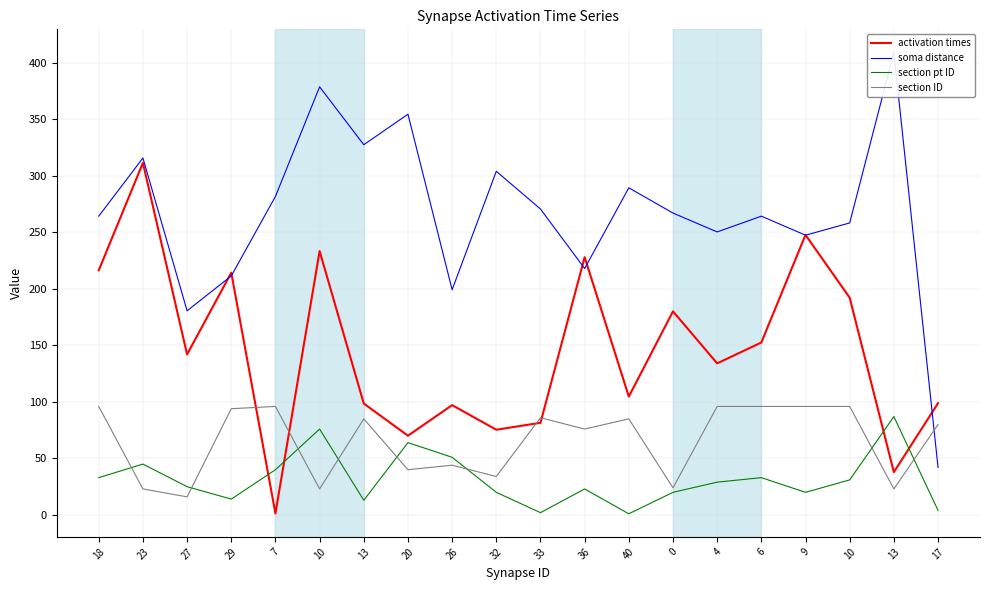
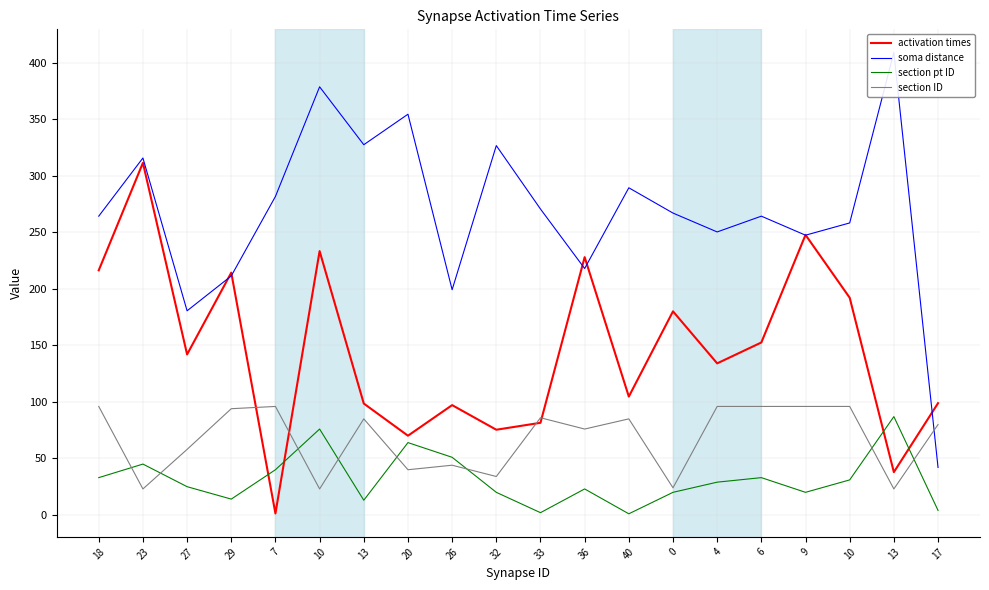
  {
    "activation times": {
      "18": 216,
      "23": 312,
      "27": 142,
      "29": 214,
      "7": 1,
      "20": 70,
      "26": 97,
      "32": 75,
      "33": 82,
      "36": 228,
      "40": 105,
      "0": 180,
      "4": 134,
      "6": 153,
      "17": 99
    },
    "soma distance": {
      "18": 264,
      "23": 316,
      "27": 181,
      "29": 211,
      "7": 282,
      "20": 355,
      "26": 199,
-     "32": 304,
+     "32": 327,
      "33": 271,
      "36": 218,
      "40": 289,
      "0": 267,
      "4": 250,
      "6": 264,
      "17": 42
    },
    "section pt ID": {
      "18": 33,
      "23": 45,
      "27": 25,
      "29": 14,
      "7": 40,
      "20": 64,
      "26": 51,
      "32": 20,
      "33": 2,
      "36": 23,
      "40": 1,
      "0": 20,
      "4": 29,
      "6": 33,
      "9": 20,
      "17": 4
    },
    "section ID": {
      "18": 96,
      "23": 23,
-     "27": 16,
+     "27": 58,
      "29": 94,
      "7": 96,
      "20": 40,
      "26": 44,
      "32": 34,
      "33": 86,
      "36": 76,
      "40": 85,
      "0": 24,
      "4": 96,
      "6": 96,
      "9": 96,
      "17": 80
    }
  }
